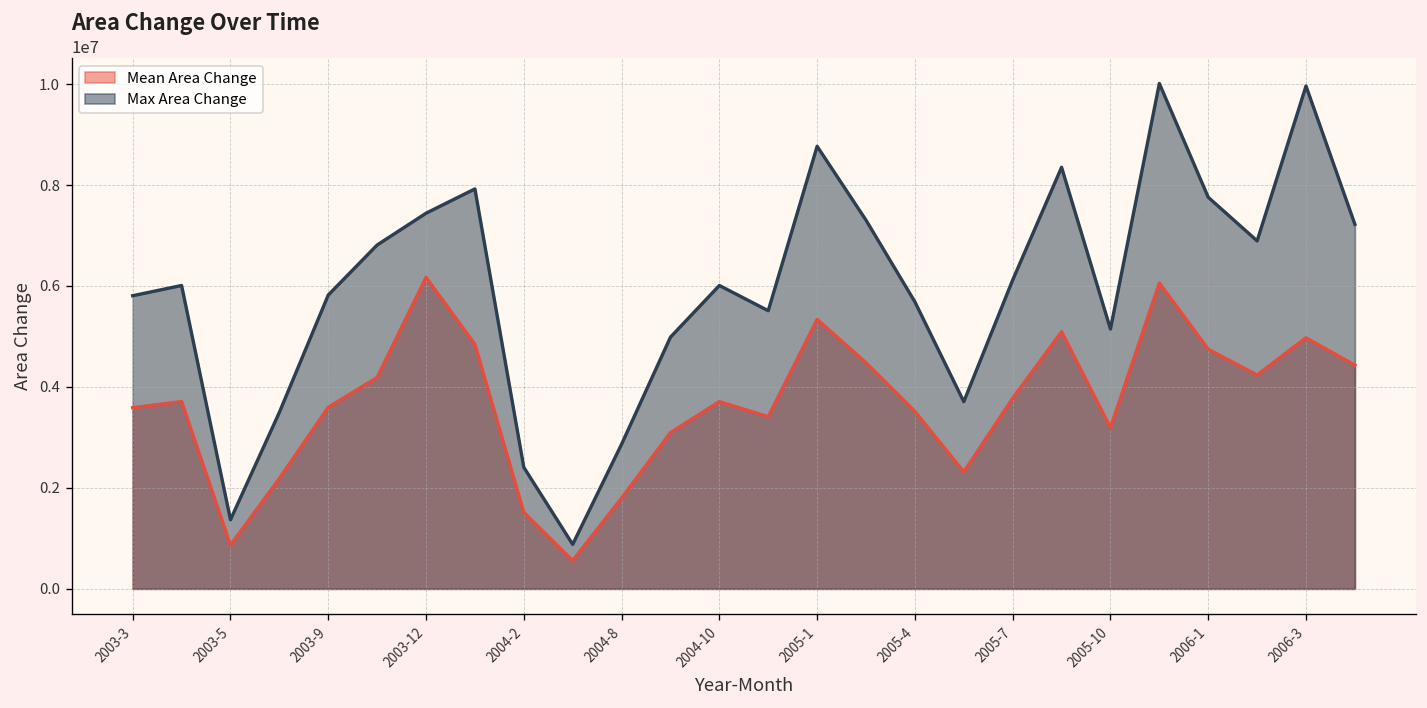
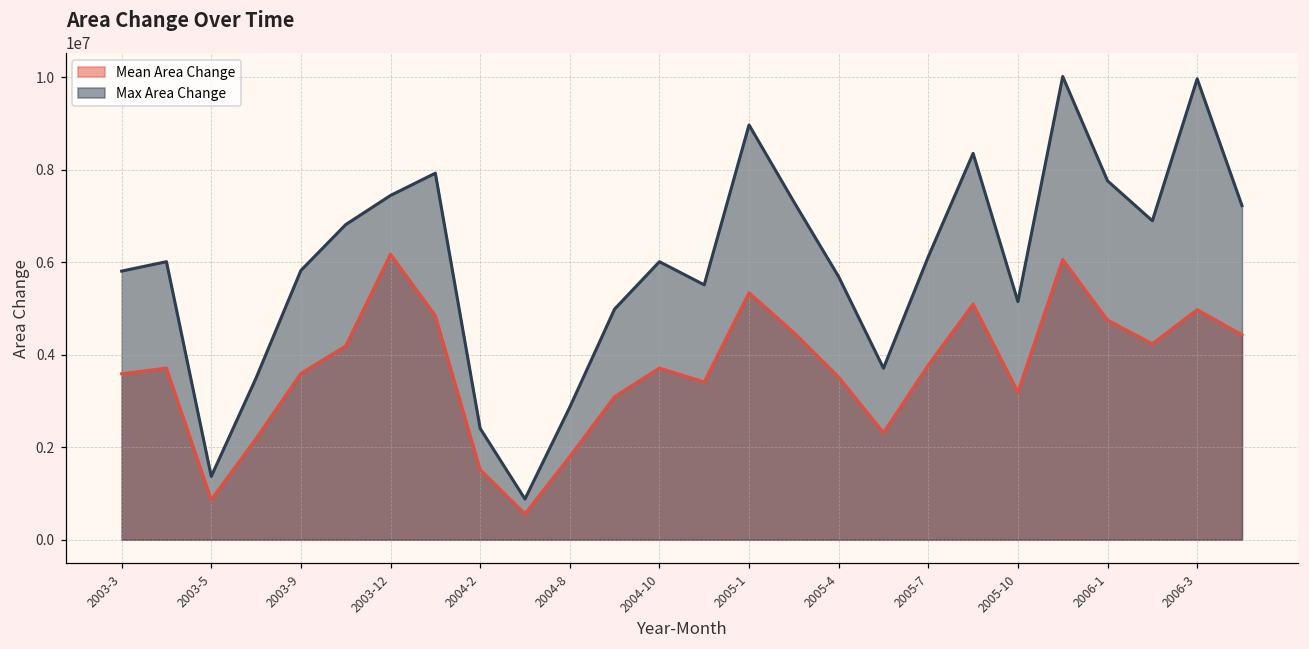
  {
    "Mean Area Change": {
      "2003-3": 3600000,
      "2003-5": 900000,
      "2003-9": 3600000,
      "2003-12": 6200000,
      "2004-2": 1500000,
      "2004-8": 1800000,
      "2004-10": 3700000,
      "2005-1": 5300000,
      "2005-4": 3500000,
      "2005-7": 3800000,
      "2005-10": 3200000,
      "2006-1": 4700000,
      "2006-3": 5000000
    },
    "Max Area Change": {
      "2003-3": 5800000,
      "2003-5": 1400000,
      "2003-9": 5800000,
      "2003-12": 7400000,
      "2004-2": 2400000,
      "2004-8": 2900000,
      "2004-10": 6000000,
-     "2005-1": 8800000,
+     "2005-1": 9000000,
      "2005-4": 5700000,
      "2005-7": 6100000,
      "2005-10": 5100000,
      "2006-1": 7800000,
      "2006-3": 10000000
    }
  }
